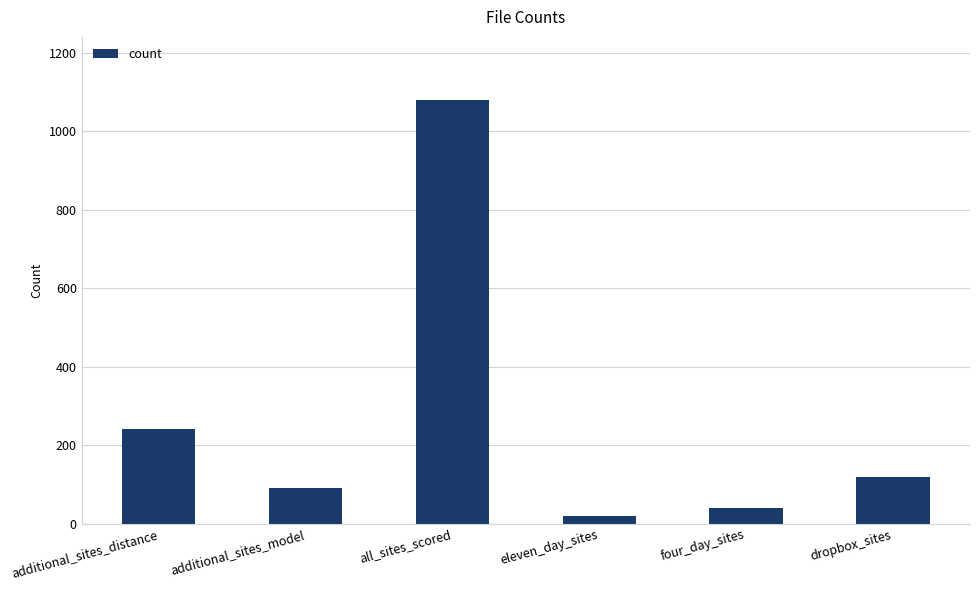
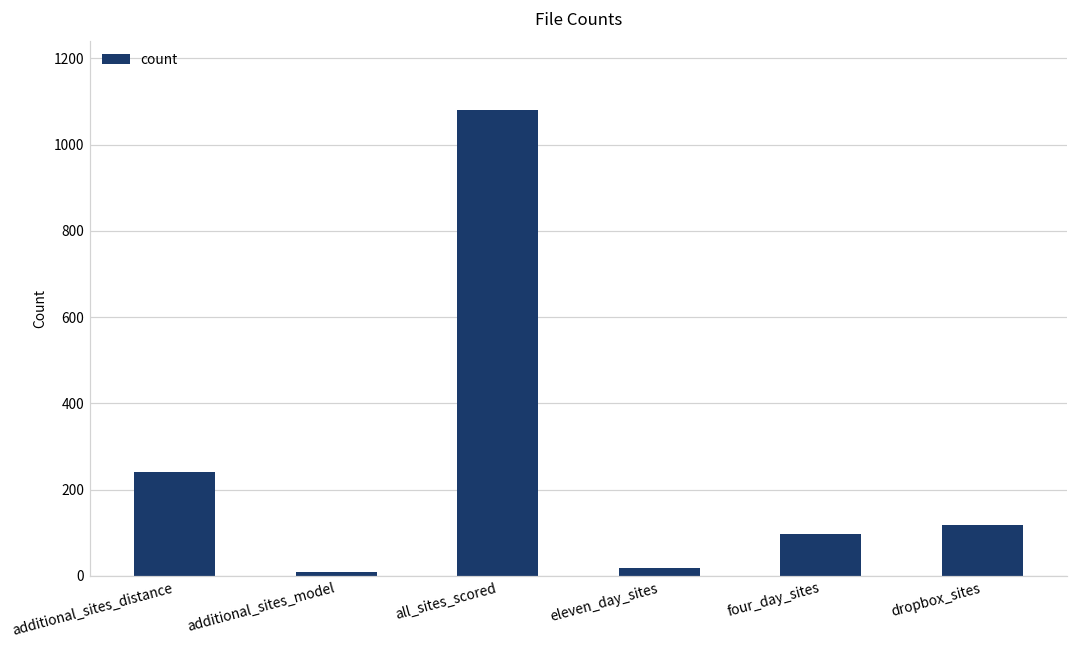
  {
    "additional_sites_distance": 240,
-   "additional_sites_model": 90,
+   "additional_sites_model": 10,
    "all_sites_scored": 1080,
    "eleven_day_sites": 20,
-   "four_day_sites": 40,
+   "four_day_sites": 100,
    "dropbox_sites": 120
  }
